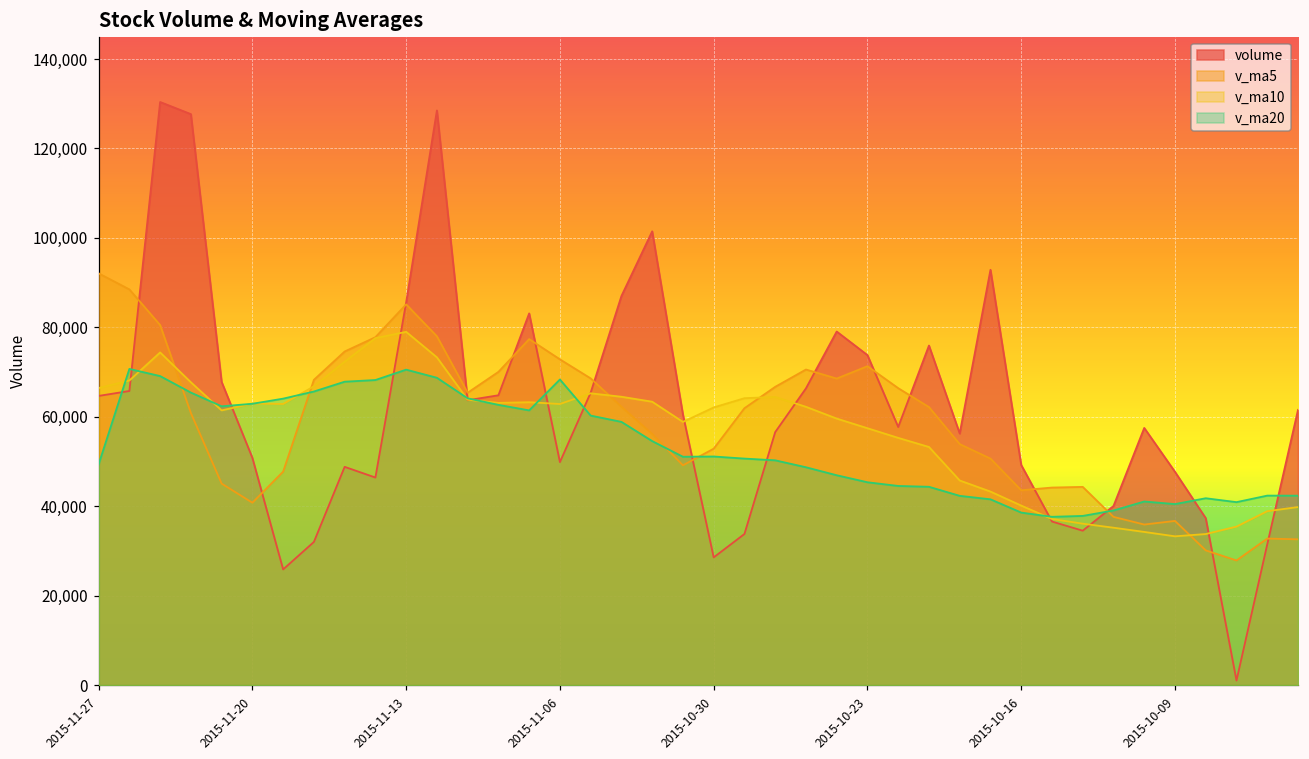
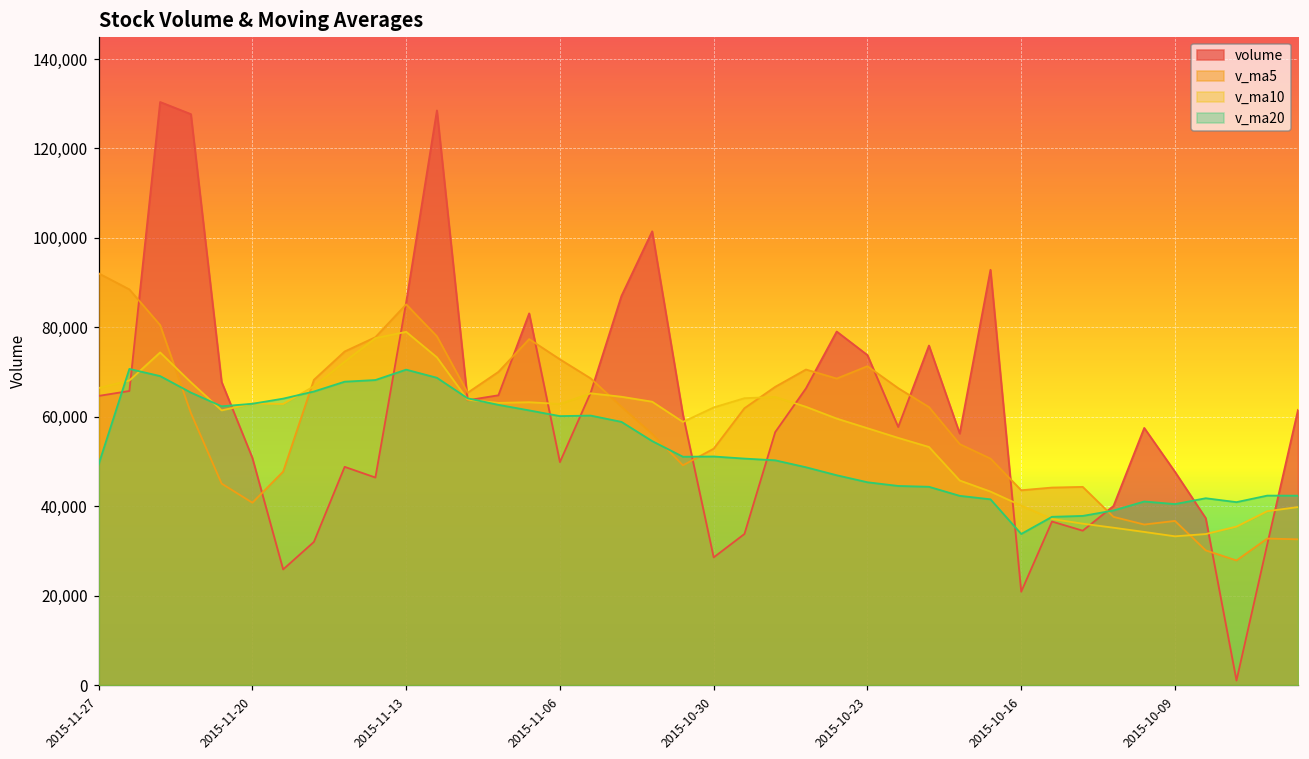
  {
    "volume": {
      "2015-11-27": "65,000",
      "2015-11-20": "51,000",
      "2015-11-06": "50,000",
      "2015-10-30": "29,000",
      "2015-10-23": "74,000",
-     "2015-10-16": "49,000",
+     "2015-10-16": "21,000",
      "2015-10-09": "48,000"
    },
    "v_ma20": {
      "2015-11-27": "49,000",
      "2015-11-13": "71,000",
-     "2015-11-06": "68,000",
+     "2015-11-06": "60,000",
      "2015-10-30": "51,000",
      "2015-10-23": "45,000",
-     "2015-10-16": "39,000",
+     "2015-10-16": "34,000",
      "2015-10-09": "40,000"
    }
  }
